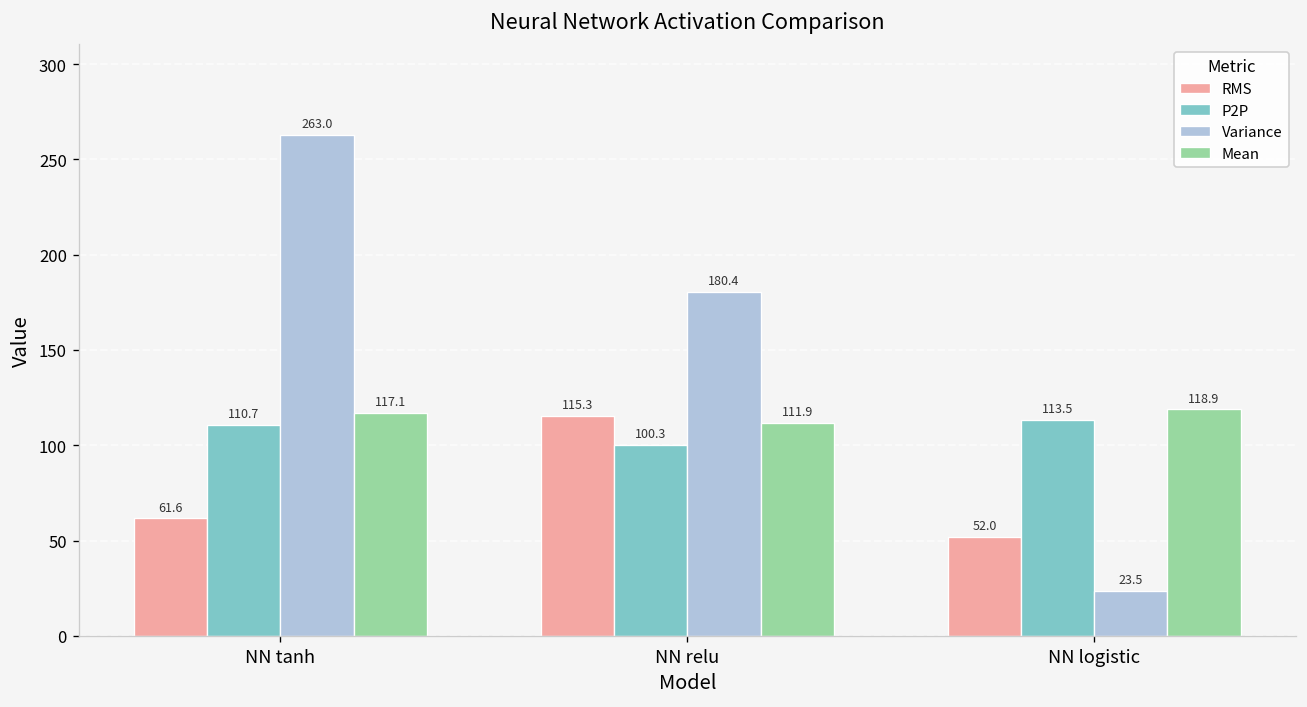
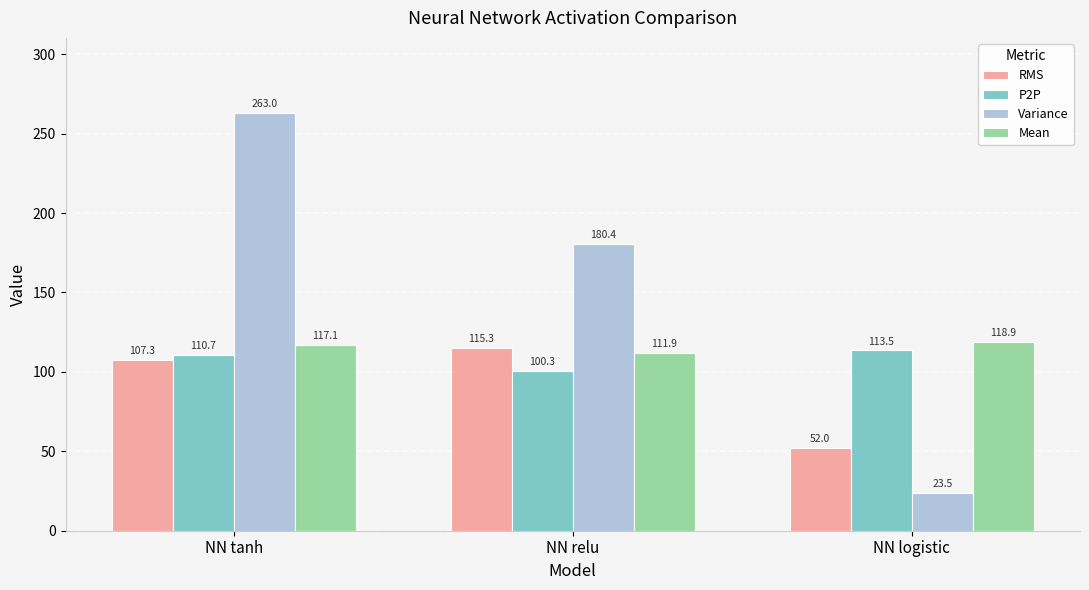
  {
    "RMS": {
-     "NN tanh": 61.6,
+     "NN tanh": 107.3,
      "NN relu": 115.3,
      "NN logistic": 52.0
    }
  }
